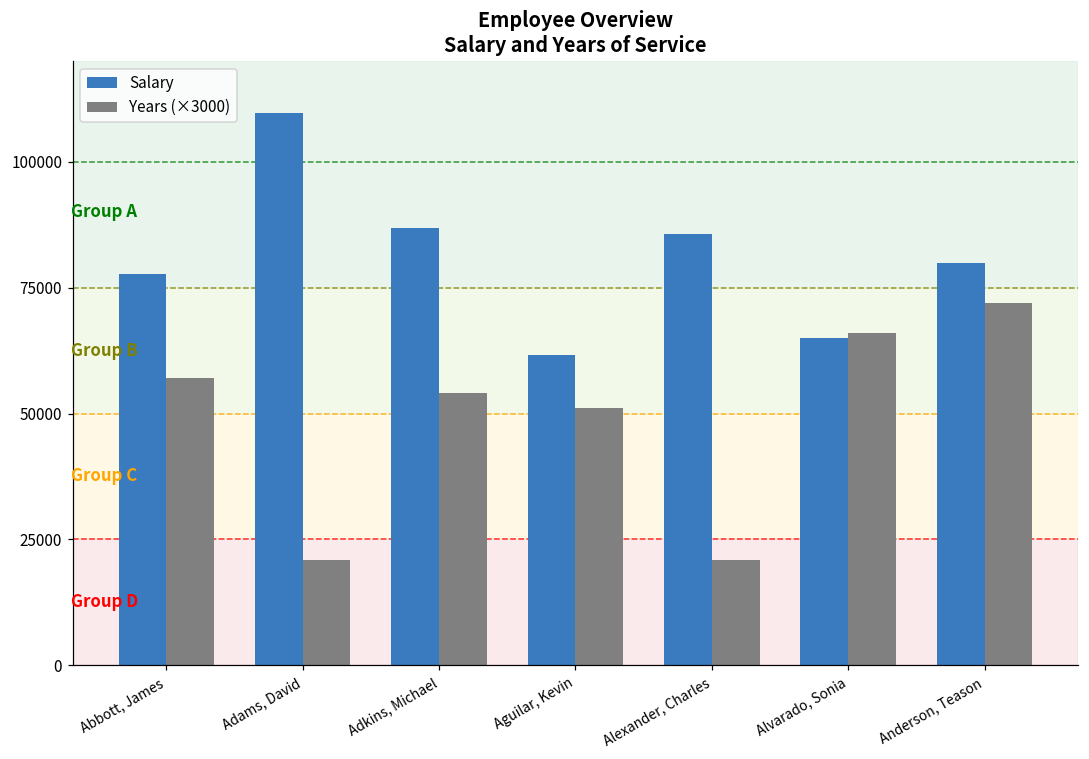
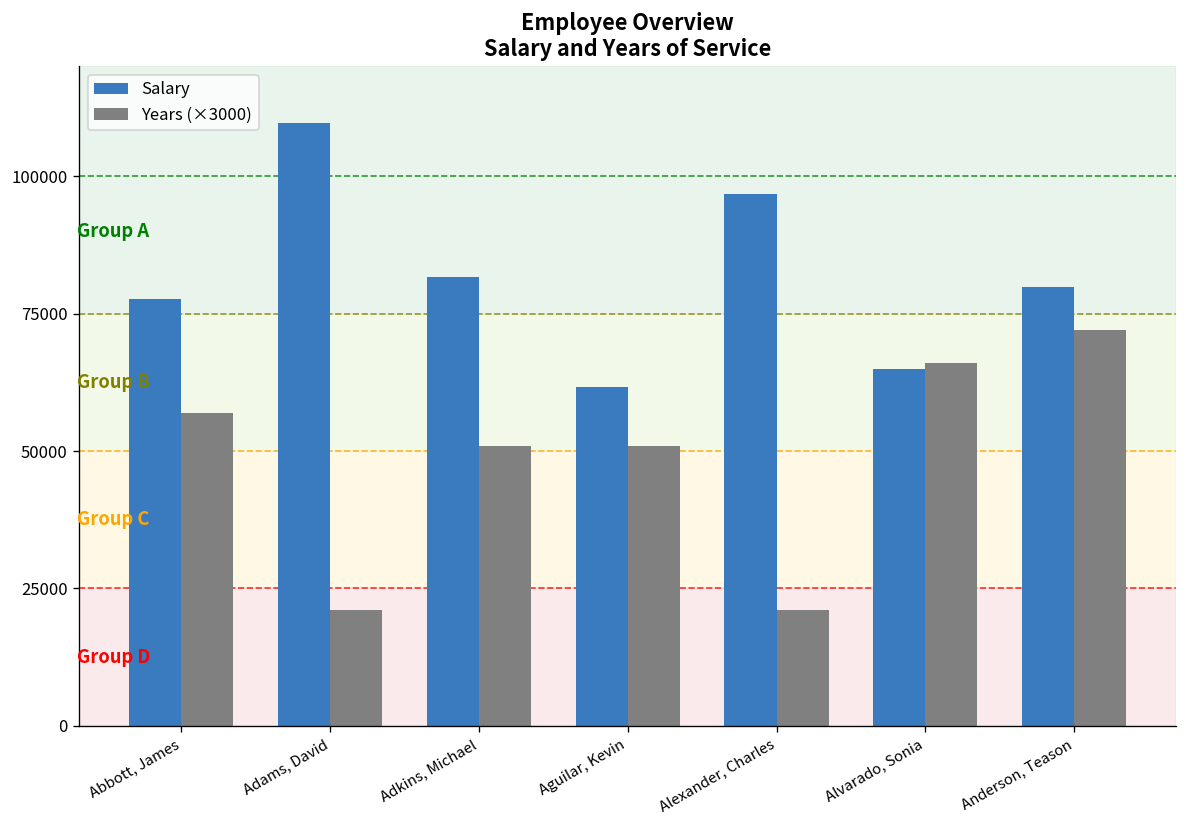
  {
    "Salary": {
      "Abbott, James": 78000,
      "Adams, David": 110000,
-     "Adkins, Michael": 87000,
+     "Adkins, Michael": 82000,
      "Aguilar, Kevin": 62000,
-     "Alexander, Charles": 86000,
+     "Alexander, Charles": 97000,
      "Alvarado, Sonia": 65000,
      "Anderson, Teason": 80000
    },
    "Years (×3000)": {
      "Abbott, James": 57000,
      "Adams, David": 21000,
-     "Adkins, Michael": 54000,
+     "Adkins, Michael": 51000,
      "Aguilar, Kevin": 51000,
      "Alexander, Charles": 21000,
      "Alvarado, Sonia": 66000,
      "Anderson, Teason": 72000
    }
  }
